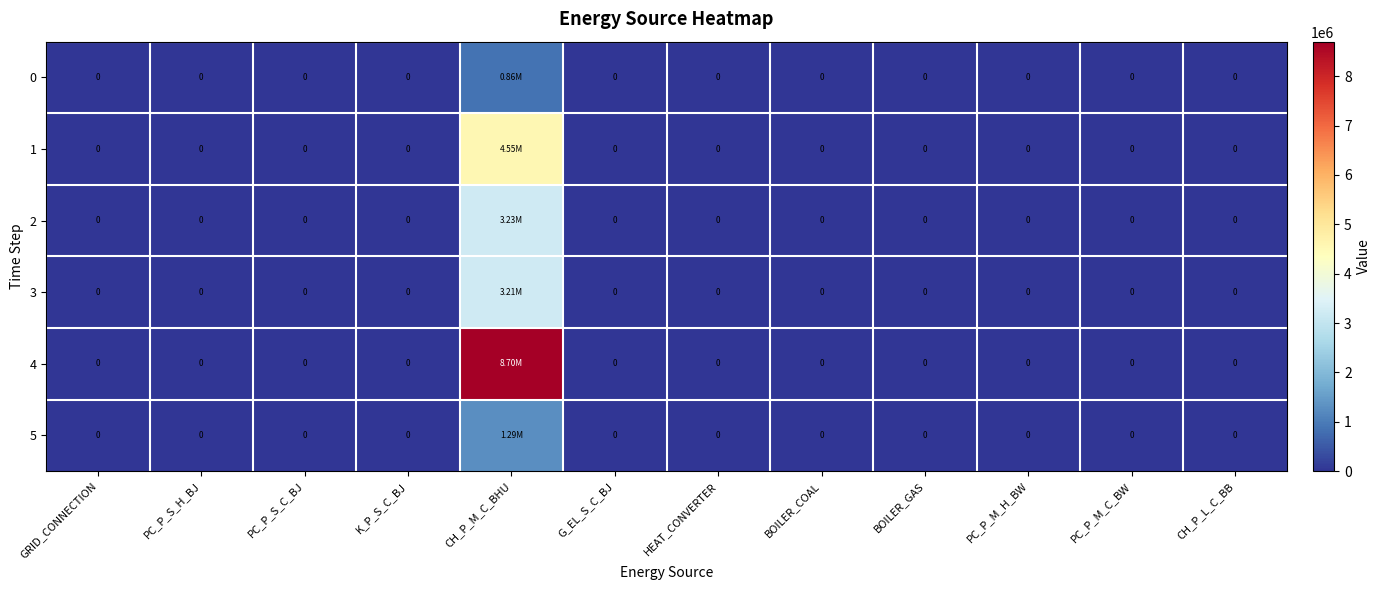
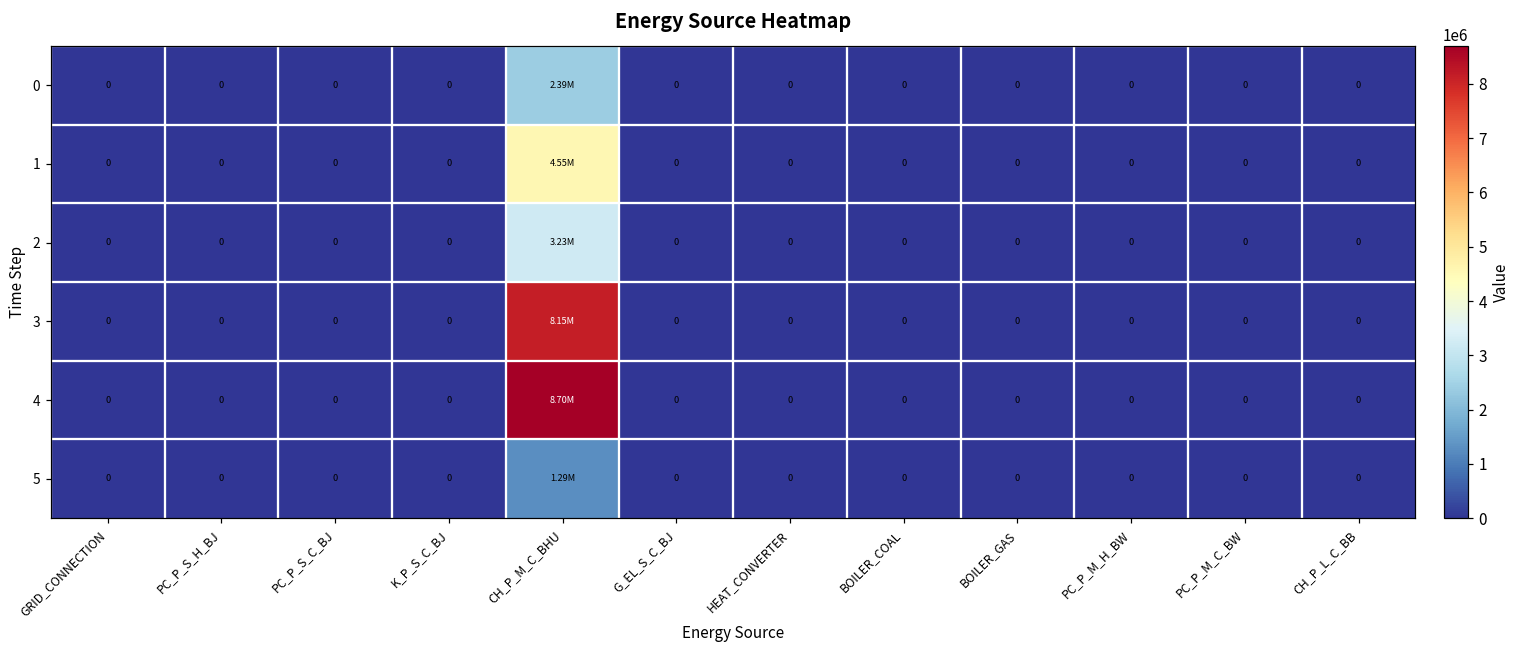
  {
    "0": {
      "GRID_CONNECTION": "0",
      "PC_P_S_H_BJ": "0",
      "PC_P_S_C_BJ": "0",
      "K_P_S_C_BJ": "0",
-     "CH_P_M_C_BHU": "0.86M",
+     "CH_P_M_C_BHU": "2.39M",
      "G_EL_S_C_BJ": "0",
      "HEAT_CONVERTER": "0",
      "BOILER_COAL": "0",
      "BOILER_GAS": "0",
      "PC_P_M_H_BW": "0",
      "PC_P_M_C_BW": "0",
      "CH_P_L_C_BB": "0"
    },
    "1": {
      "GRID_CONNECTION": "0",
      "PC_P_S_H_BJ": "0",
      "PC_P_S_C_BJ": "0",
      "K_P_S_C_BJ": "0",
      "CH_P_M_C_BHU": "4.55M",
      "G_EL_S_C_BJ": "0",
      "HEAT_CONVERTER": "0",
      "BOILER_COAL": "0",
      "BOILER_GAS": "0",
      "PC_P_M_H_BW": "0",
      "PC_P_M_C_BW": "0",
      "CH_P_L_C_BB": "0"
    },
    "2": {
      "GRID_CONNECTION": "0",
      "PC_P_S_H_BJ": "0",
      "PC_P_S_C_BJ": "0",
      "K_P_S_C_BJ": "0",
      "CH_P_M_C_BHU": "3.23M",
      "G_EL_S_C_BJ": "0",
      "HEAT_CONVERTER": "0",
      "BOILER_COAL": "0",
      "BOILER_GAS": "0",
      "PC_P_M_H_BW": "0",
      "PC_P_M_C_BW": "0",
      "CH_P_L_C_BB": "0"
    },
    "3": {
      "GRID_CONNECTION": "0",
      "PC_P_S_H_BJ": "0",
      "PC_P_S_C_BJ": "0",
      "K_P_S_C_BJ": "0",
-     "CH_P_M_C_BHU": "3.21M",
+     "CH_P_M_C_BHU": "8.15M",
      "G_EL_S_C_BJ": "0",
      "HEAT_CONVERTER": "0",
      "BOILER_COAL": "0",
      "BOILER_GAS": "0",
      "PC_P_M_H_BW": "0",
      "PC_P_M_C_BW": "0",
      "CH_P_L_C_BB": "0"
    },
    "4": {
      "GRID_CONNECTION": "0",
      "PC_P_S_H_BJ": "0",
      "PC_P_S_C_BJ": "0",
      "K_P_S_C_BJ": "0",
      "CH_P_M_C_BHU": "8.70M",
      "G_EL_S_C_BJ": "0",
      "HEAT_CONVERTER": "0",
      "BOILER_COAL": "0",
      "BOILER_GAS": "0",
      "PC_P_M_H_BW": "0",
      "PC_P_M_C_BW": "0",
      "CH_P_L_C_BB": "0"
    },
    "5": {
      "GRID_CONNECTION": "0",
      "PC_P_S_H_BJ": "0",
      "PC_P_S_C_BJ": "0",
      "K_P_S_C_BJ": "0",
      "CH_P_M_C_BHU": "1.29M",
      "G_EL_S_C_BJ": "0",
      "HEAT_CONVERTER": "0",
      "BOILER_COAL": "0",
      "BOILER_GAS": "0",
      "PC_P_M_H_BW": "0",
      "PC_P_M_C_BW": "0",
      "CH_P_L_C_BB": "0"
    }
  }
